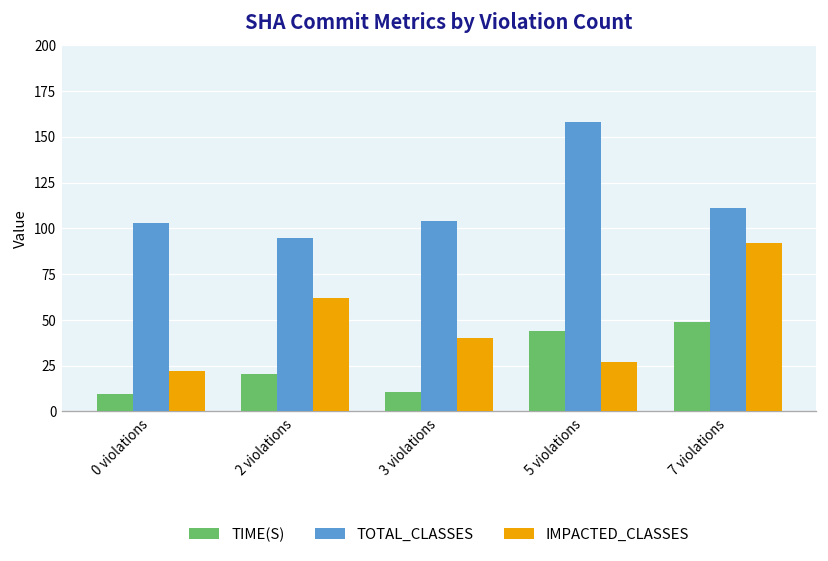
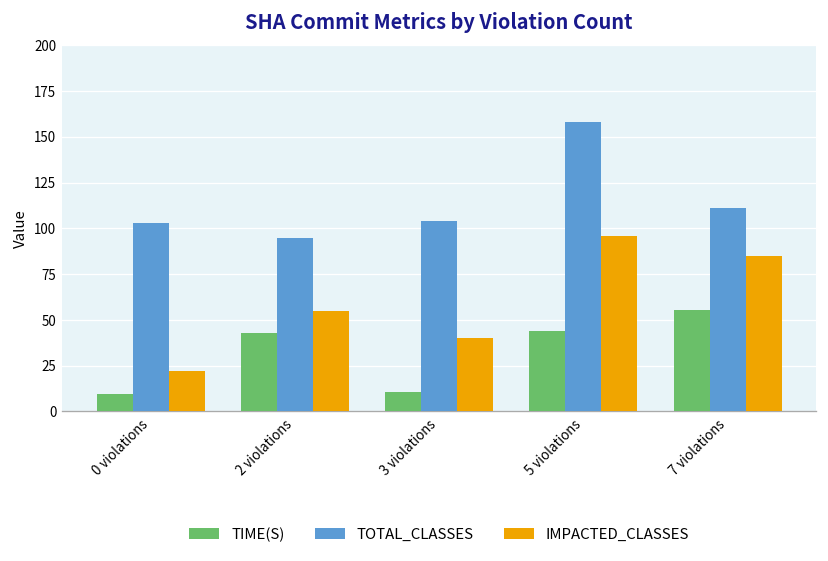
  {
    "TIME(S)": {
      "0 violations": 9,
-     "2 violations": 20,
+     "2 violations": 43,
      "3 violations": 10,
      "5 violations": 44,
-     "7 violations": 49
+     "7 violations": 56
    },
    "TOTAL_CLASSES": {
      "0 violations": 103,
      "2 violations": 95,
      "3 violations": 104,
      "5 violations": 158,
      "7 violations": 111
    },
    "IMPACTED_CLASSES": {
      "0 violations": 22,
-     "2 violations": 62,
+     "2 violations": 55,
      "3 violations": 40,
-     "5 violations": 27,
-     "7 violations": 92
+     "5 violations": 96,
+     "7 violations": 85
    }
  }
